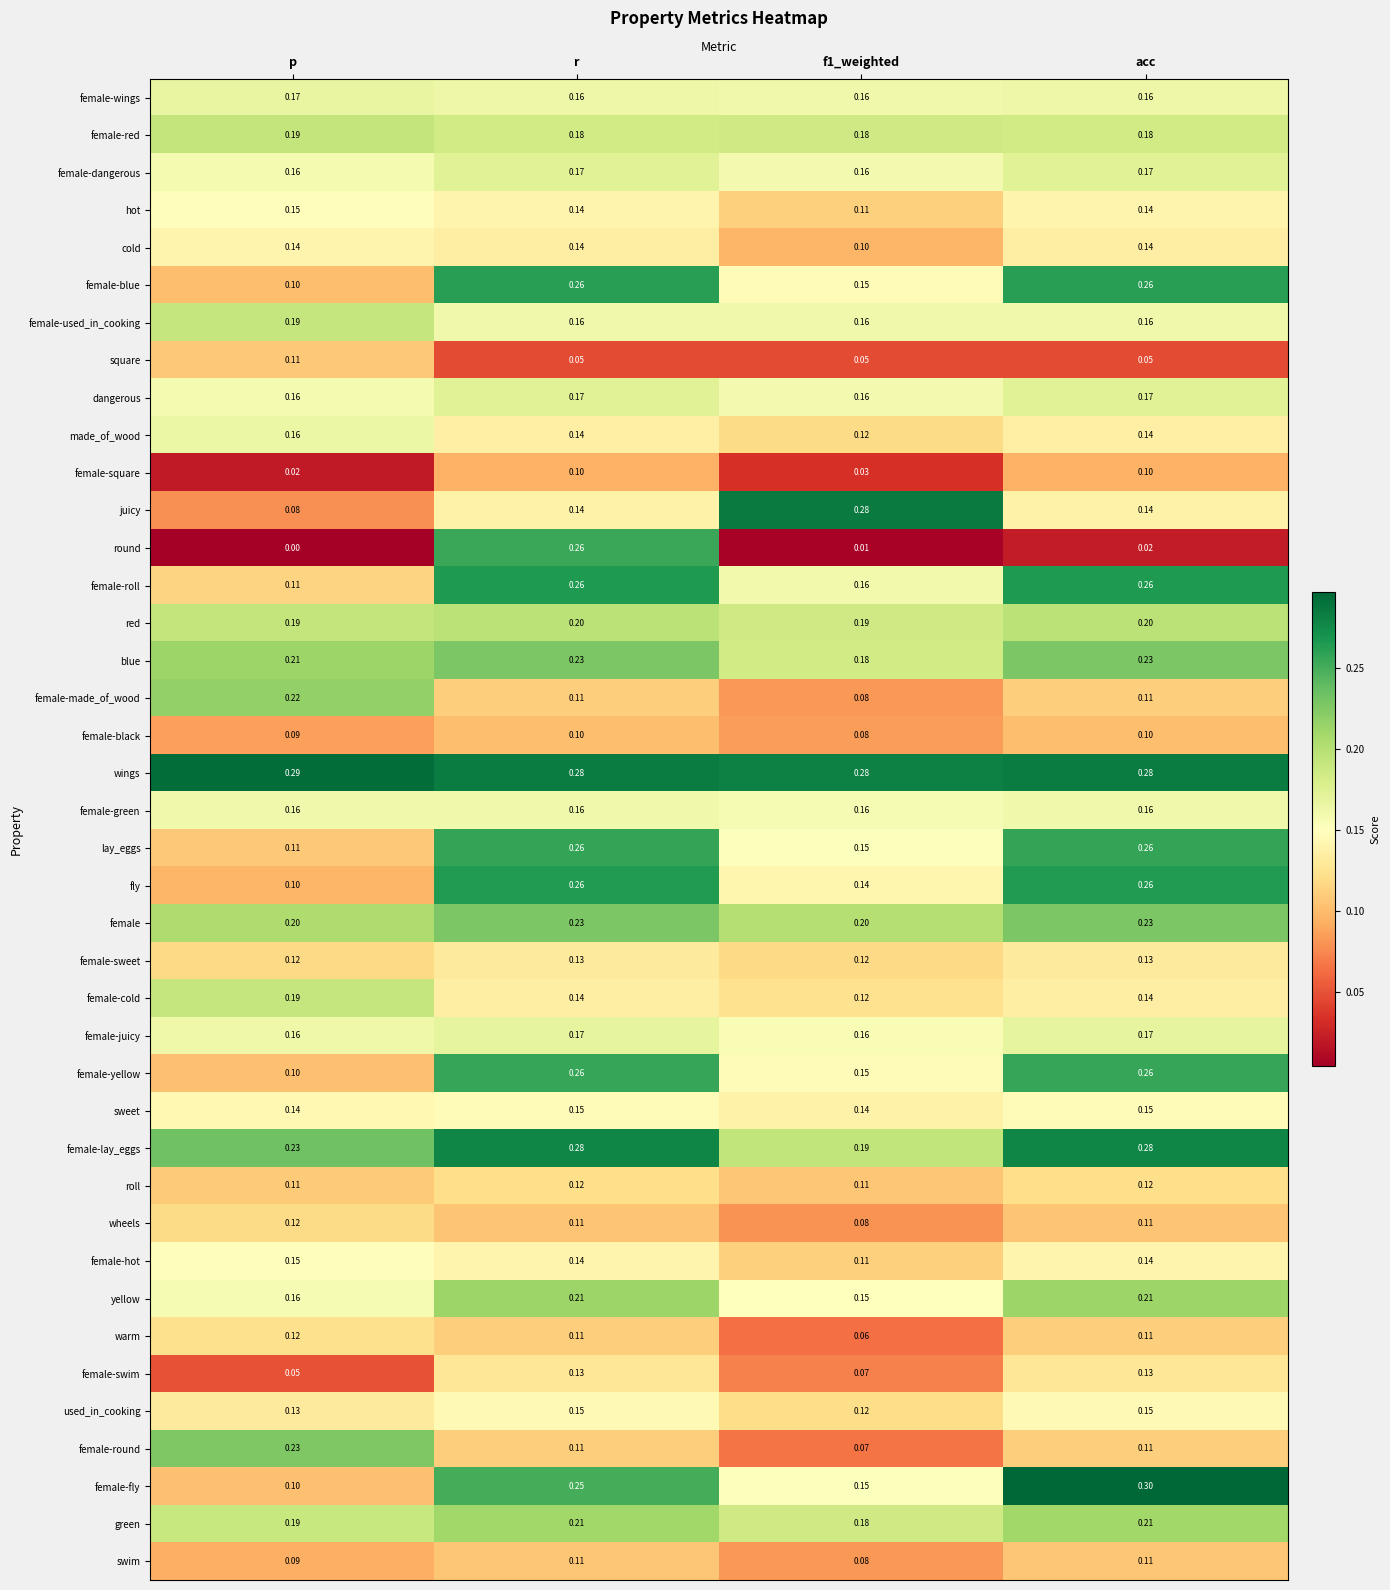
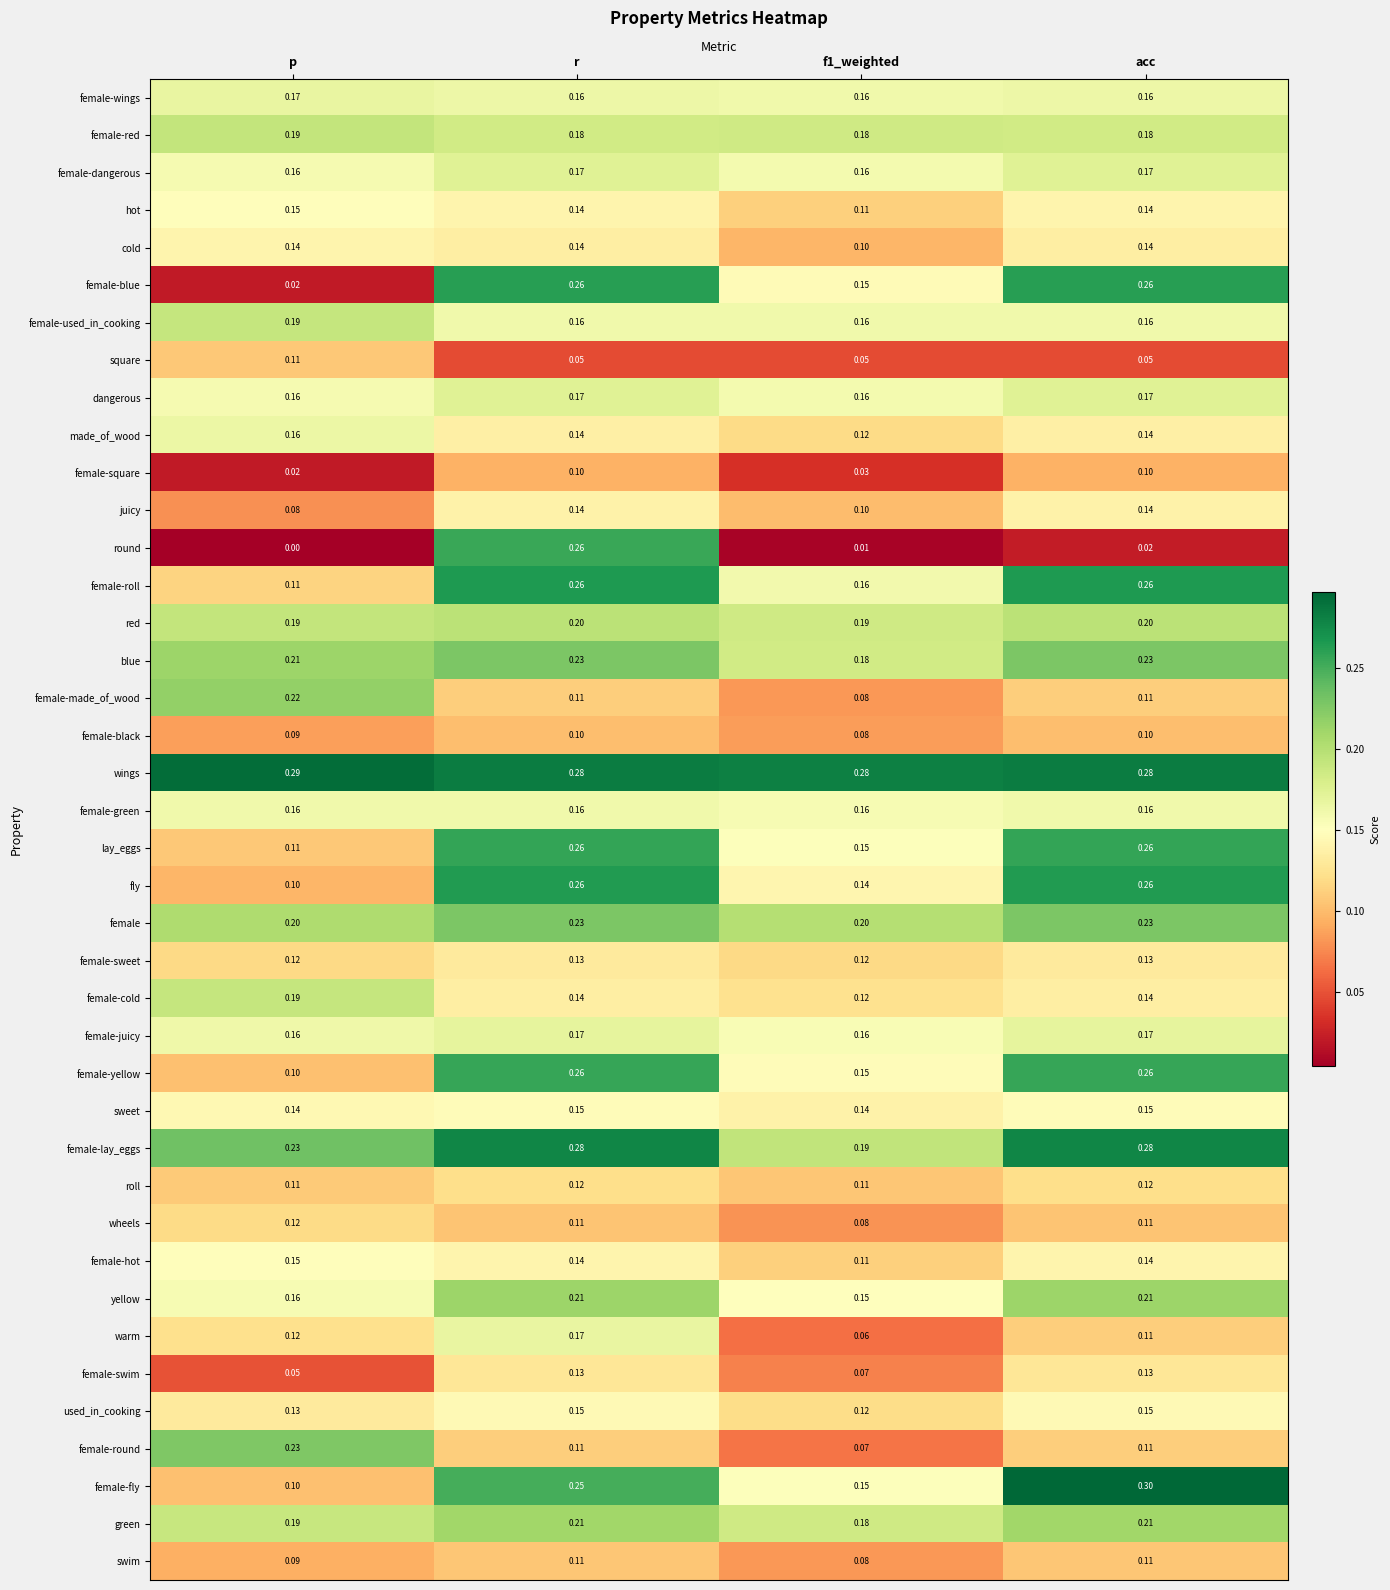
  {
    "female-wings": {
      "p": 0.17,
      "r": 0.16,
      "f1_weighted": 0.16,
      "acc": 0.16
    },
    "female-red": {
      "p": 0.19,
      "r": 0.18,
      "f1_weighted": 0.18,
      "acc": 0.18
    },
    "female-dangerous": {
      "p": 0.16,
      "r": 0.17,
      "f1_weighted": 0.16,
      "acc": 0.17
    },
    "hot": {
      "p": 0.15,
      "r": 0.14,
      "f1_weighted": 0.11,
      "acc": 0.14
    },
    "cold": {
      "p": 0.14,
      "r": 0.14,
      "f1_weighted": 0.10,
      "acc": 0.14
    },
    "female-blue": {
-     "p": 0.10,
+     "p": 0.02,
      "r": 0.26,
      "f1_weighted": 0.15,
      "acc": 0.26
    },
    "female-used_in_cooking": {
      "p": 0.19,
      "r": 0.16,
      "f1_weighted": 0.16,
      "acc": 0.16
    },
    "square": {
      "p": 0.11,
      "r": 0.05,
      "f1_weighted": 0.05,
      "acc": 0.05
    },
    "dangerous": {
      "p": 0.16,
      "r": 0.17,
      "f1_weighted": 0.16,
      "acc": 0.17
    },
    "made_of_wood": {
      "p": 0.16,
      "r": 0.14,
      "f1_weighted": 0.12,
      "acc": 0.14
    },
    "female-square": {
      "p": 0.02,
      "r": 0.10,
      "f1_weighted": 0.03,
      "acc": 0.10
    },
    "juicy": {
      "p": 0.08,
      "r": 0.14,
-     "f1_weighted": 0.28,
+     "f1_weighted": 0.10,
      "acc": 0.14
    },
    "round": {
      "p": 0.00,
      "r": 0.26,
      "f1_weighted": 0.01,
      "acc": 0.02
    },
    "female-roll": {
      "p": 0.11,
      "r": 0.26,
      "f1_weighted": 0.16,
      "acc": 0.26
    },
    "red": {
      "p": 0.19,
      "r": 0.20,
      "f1_weighted": 0.19,
      "acc": 0.20
    },
    "blue": {
      "p": 0.21,
      "r": 0.23,
      "f1_weighted": 0.18,
      "acc": 0.23
    },
    "female-made_of_wood": {
      "p": 0.22,
      "r": 0.11,
      "f1_weighted": 0.08,
      "acc": 0.11
    },
    "female-black": {
      "p": 0.09,
      "r": 0.10,
      "f1_weighted": 0.08,
      "acc": 0.10
    },
    "wings": {
      "p": 0.29,
      "r": 0.28,
      "f1_weighted": 0.28,
      "acc": 0.28
    },
    "female-green": {
      "p": 0.16,
      "r": 0.16,
      "f1_weighted": 0.16,
      "acc": 0.16
    },
    "lay_eggs": {
      "p": 0.11,
      "r": 0.26,
      "f1_weighted": 0.15,
      "acc": 0.26
    },
    "fly": {
      "p": 0.10,
      "r": 0.26,
      "f1_weighted": 0.14,
      "acc": 0.26
    },
    "female": {
      "p": 0.20,
      "r": 0.23,
      "f1_weighted": 0.20,
      "acc": 0.23
    },
    "female-sweet": {
      "p": 0.12,
      "r": 0.13,
      "f1_weighted": 0.12,
      "acc": 0.13
    },
    "female-cold": {
      "p": 0.19,
      "r": 0.14,
      "f1_weighted": 0.12,
      "acc": 0.14
    },
    "female-juicy": {
      "p": 0.16,
      "r": 0.17,
      "f1_weighted": 0.16,
      "acc": 0.17
    },
    "female-yellow": {
      "p": 0.10,
      "r": 0.26,
      "f1_weighted": 0.15,
      "acc": 0.26
    },
    "sweet": {
      "p": 0.14,
      "r": 0.15,
      "f1_weighted": 0.14,
      "acc": 0.15
    },
    "female-lay_eggs": {
      "p": 0.23,
      "r": 0.28,
      "f1_weighted": 0.19,
      "acc": 0.28
    },
    "roll": {
      "p": 0.11,
      "r": 0.12,
      "f1_weighted": 0.11,
      "acc": 0.12
    },
    "wheels": {
      "p": 0.12,
      "r": 0.11,
      "f1_weighted": 0.08,
      "acc": 0.11
    },
    "female-hot": {
      "p": 0.15,
      "r": 0.14,
      "f1_weighted": 0.11,
      "acc": 0.14
    },
    "yellow": {
      "p": 0.16,
      "r": 0.21,
      "f1_weighted": 0.15,
      "acc": 0.21
    },
    "warm": {
      "p": 0.12,
-     "r": 0.11,
+     "r": 0.17,
      "f1_weighted": 0.06,
      "acc": 0.11
    },
    "female-swim": {
      "p": 0.05,
      "r": 0.13,
      "f1_weighted": 0.07,
      "acc": 0.13
    },
    "used_in_cooking": {
      "p": 0.13,
      "r": 0.15,
      "f1_weighted": 0.12,
      "acc": 0.15
    },
    "female-round": {
      "p": 0.23,
      "r": 0.11,
      "f1_weighted": 0.07,
      "acc": 0.11
    },
    "female-fly": {
      "p": 0.10,
      "r": 0.25,
      "f1_weighted": 0.15,
      "acc": 0.30
    },
    "green": {
      "p": 0.19,
      "r": 0.21,
      "f1_weighted": 0.18,
      "acc": 0.21
    },
    "swim": {
      "p": 0.09,
      "r": 0.11,
      "f1_weighted": 0.08,
      "acc": 0.11
    }
  }
